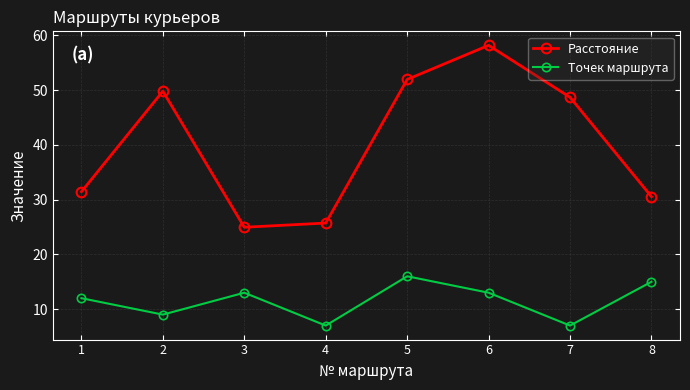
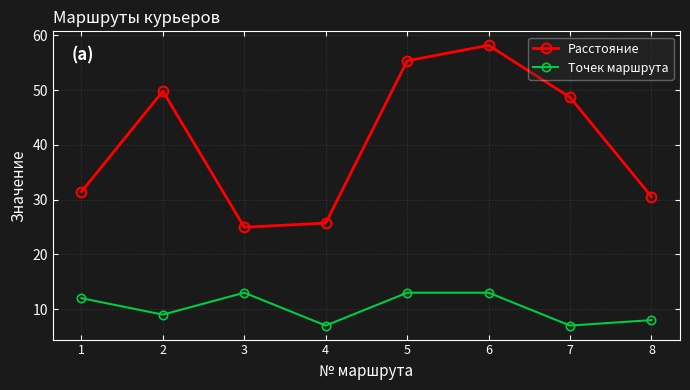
  {
    "Расстояние": {
      "1": 31,
      "2": 50,
      "3": 25,
      "4": 26,
-     "5": 52,
+     "5": 55,
      "6": 58,
      "7": 49,
      "8": 31
    },
    "Точек маршрута": {
      "1": 12,
      "2": 9,
      "3": 13,
      "4": 7,
-     "5": 16,
+     "5": 13,
      "6": 13,
      "7": 7,
-     "8": 15
+     "8": 8
    }
  }
